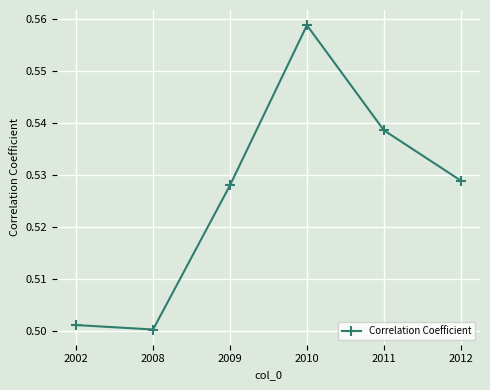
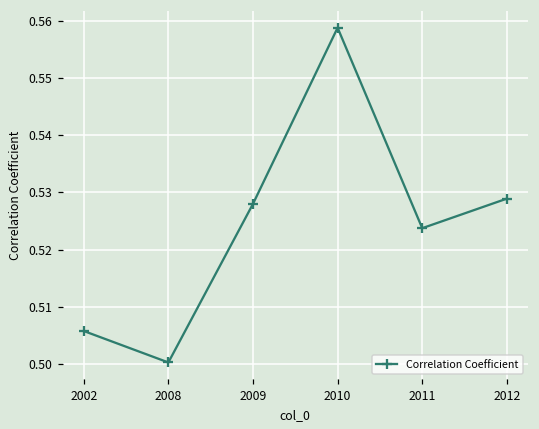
  {
-   "2002": 0.501,
+   "2002": 0.506,
    "2008": 0.500,
    "2009": 0.528,
    "2010": 0.559,
-   "2011": 0.539,
+   "2011": 0.524,
    "2012": 0.529
  }
